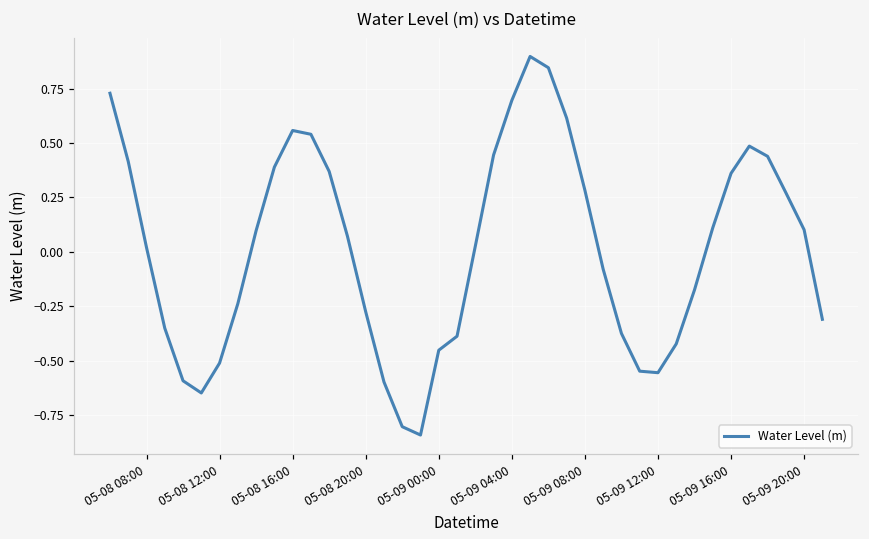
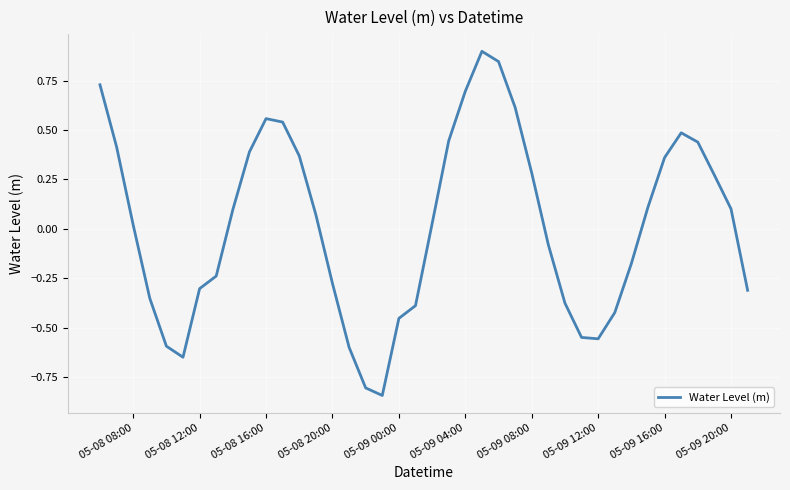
  {
    "05-08 08:00": 0.02,
-   "05-08 12:00": -0.51,
+   "05-08 12:00": -0.30,
    "05-08 16:00": 0.56,
    "05-08 20:00": -0.28,
    "05-09 00:00": -0.45,
    "05-09 04:00": 0.70,
    "05-09 08:00": 0.28,
    "05-09 12:00": -0.56,
    "05-09 16:00": 0.36,
    "05-09 20:00": 0.10
  }
